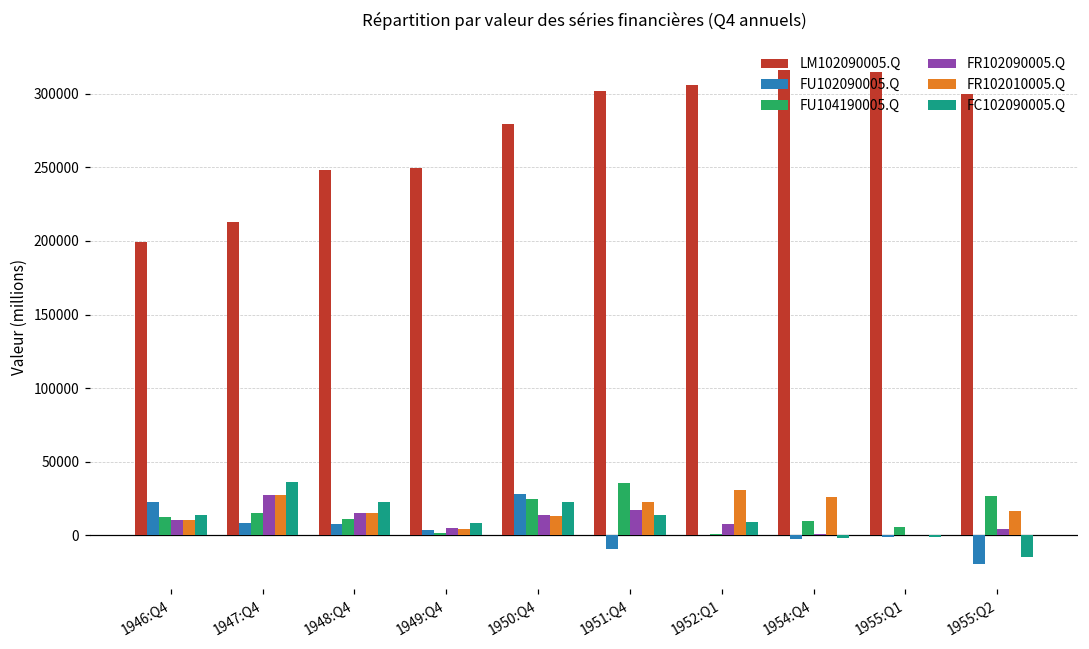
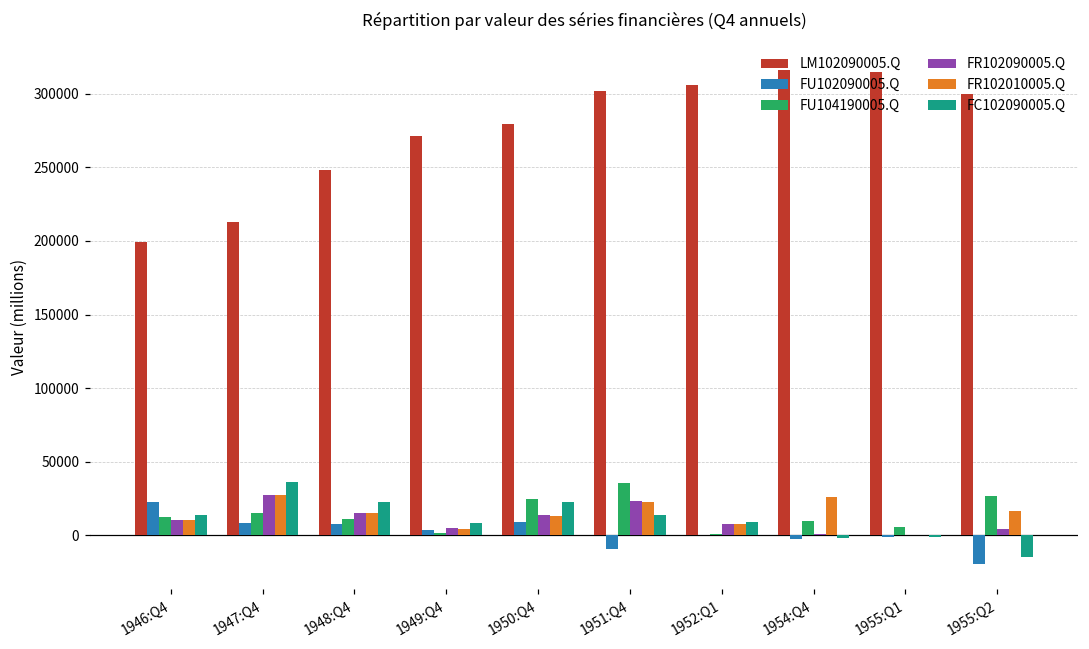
  {
    "LM102090005.Q": {
      "1946:Q4": 199000,
      "1947:Q4": 213000,
      "1948:Q4": 248000,
-     "1949:Q4": 250000,
+     "1949:Q4": 271000,
      "1950:Q4": 280000,
      "1951:Q4": 302000,
      "1952:Q1": 306000,
      "1954:Q4": 317000,
      "1955:Q1": 315000,
      "1955:Q2": 300000
    },
    "FU102090005.Q": {
      "1946:Q4": 22000,
      "1947:Q4": 8000,
      "1948:Q4": 8000,
      "1949:Q4": 4000,
-     "1950:Q4": 28000,
+     "1950:Q4": 9000,
      "1951:Q4": -9000,
      "1954:Q4": -3000,
      "1955:Q2": -20000
    },
    "FR102090005.Q": {
      "1946:Q4": 10000,
      "1947:Q4": 27000,
      "1948:Q4": 15000,
      "1949:Q4": 5000,
      "1950:Q4": 13000,
-     "1951:Q4": 17000,
+     "1951:Q4": 23000,
      "1952:Q1": 8000,
      "1955:Q2": 4000
    },
    "FR102010005.Q": {
      "1946:Q4": 10000,
      "1947:Q4": 27000,
      "1948:Q4": 15000,
      "1949:Q4": 4000,
      "1950:Q4": 13000,
      "1951:Q4": 22000,
-     "1952:Q1": 31000,
+     "1952:Q1": 8000,
      "1954:Q4": 26000,
      "1955:Q2": 17000
    }
  }
